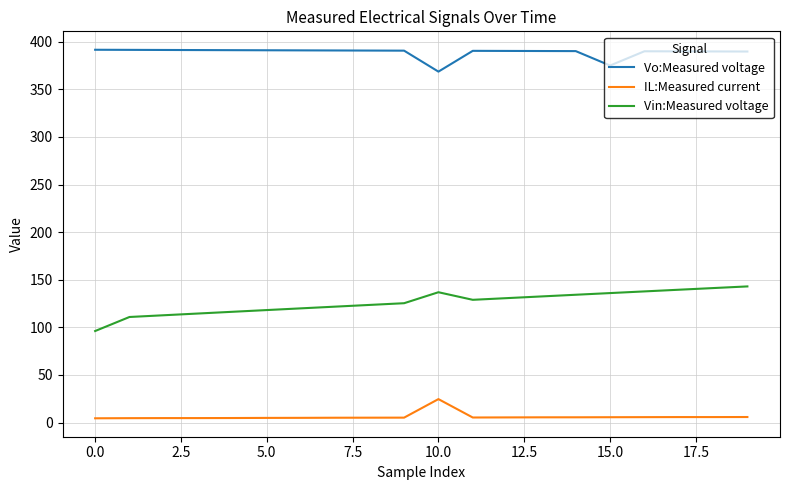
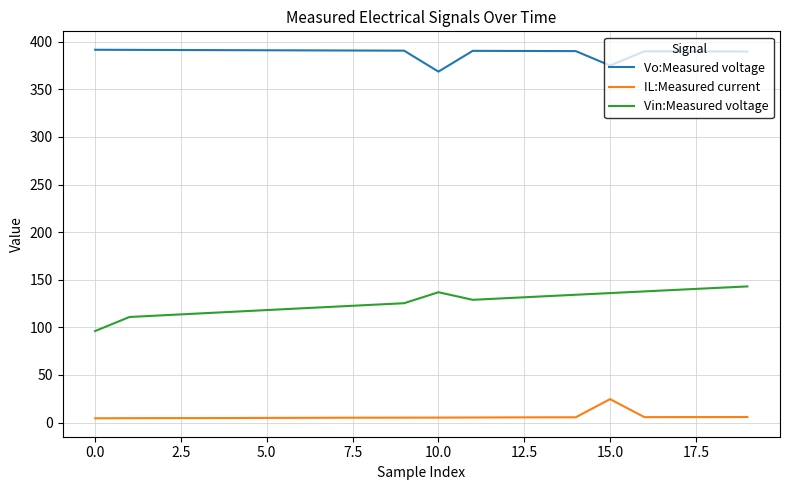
  {
    "Vo:Measured voltage": {
      "0.0": 390,
      "5.0": 390,
      "10.0": 370
    },
    "IL:Measured current": {
      "0.0": 0,
      "5.0": 0,
-     "10.0": 20,
-     "15.0": 10
+     "10.0": 10,
+     "15.0": 20
    },
    "Vin:Measured voltage": {
      "0.0": 100,
      "5.0": 120,
      "10.0": 140,
      "15.0": 140
    }
  }
